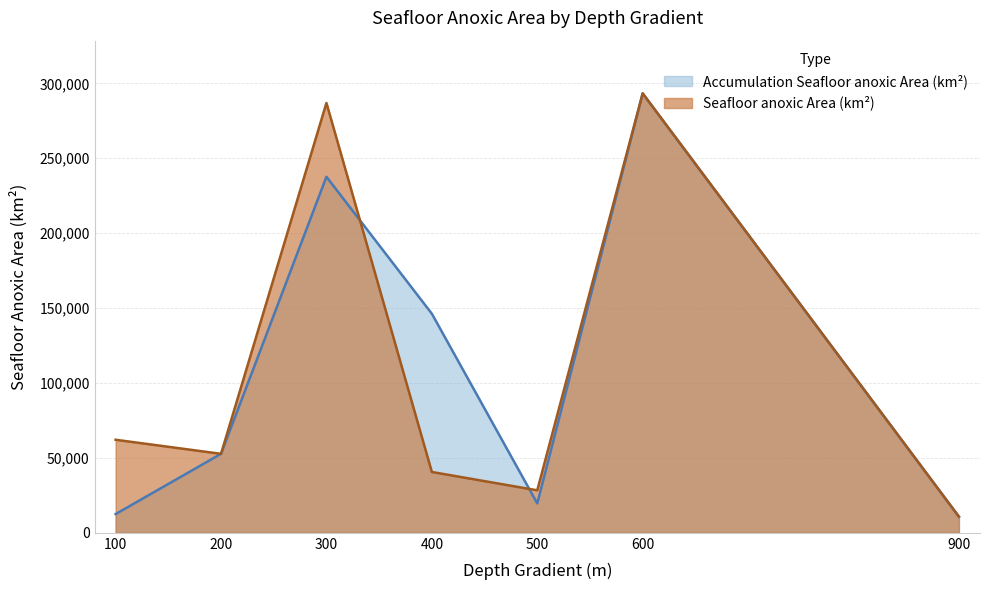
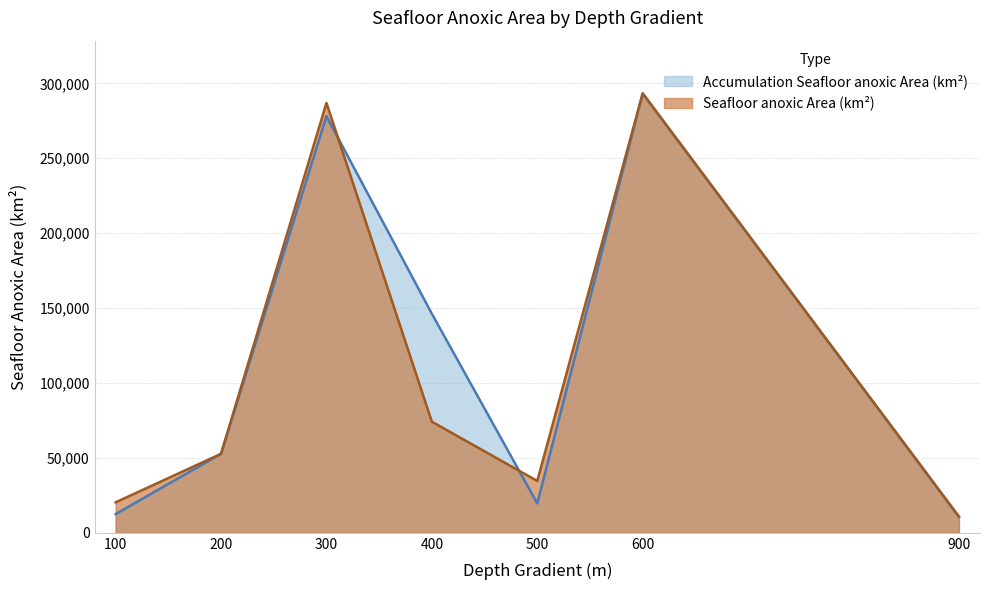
  {
    "Accumulation Seafloor anoxic Area (km²)": {
      "100": "13,000",
-     "300": "238,000",
+     "300": "278,000",
      "400": "146,000",
      "500": "20,000"
    },
    "Seafloor anoxic Area (km²)": {
-     "100": "62,000",
+     "100": "20,000",
      "300": "287,000",
-     "400": "41,000",
-     "500": "28,000"
+     "400": "74,000",
+     "500": "35,000"
    }
  }
